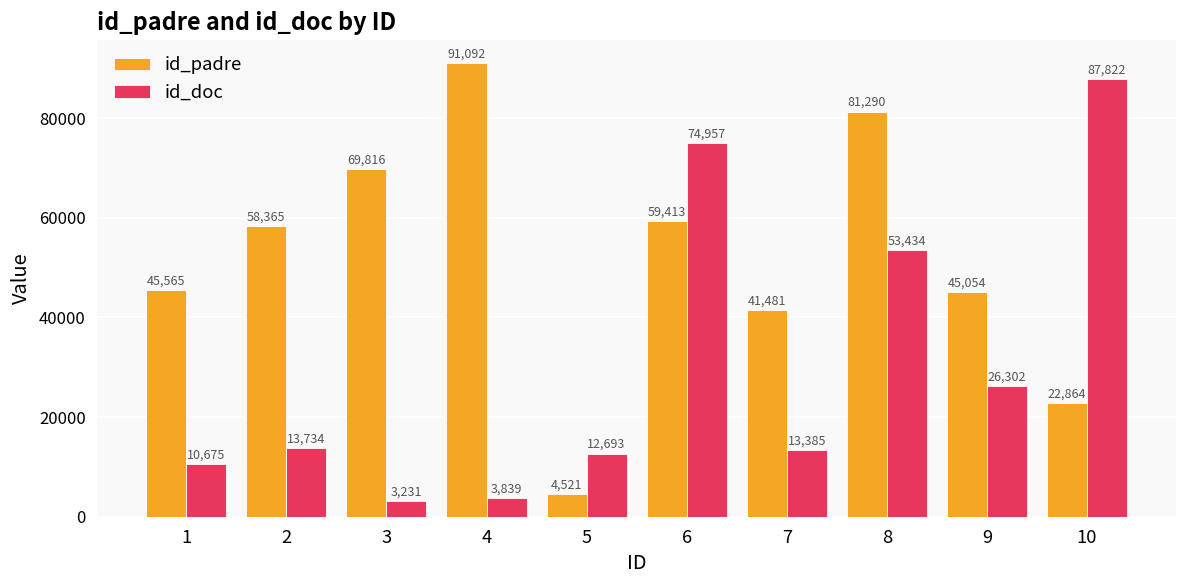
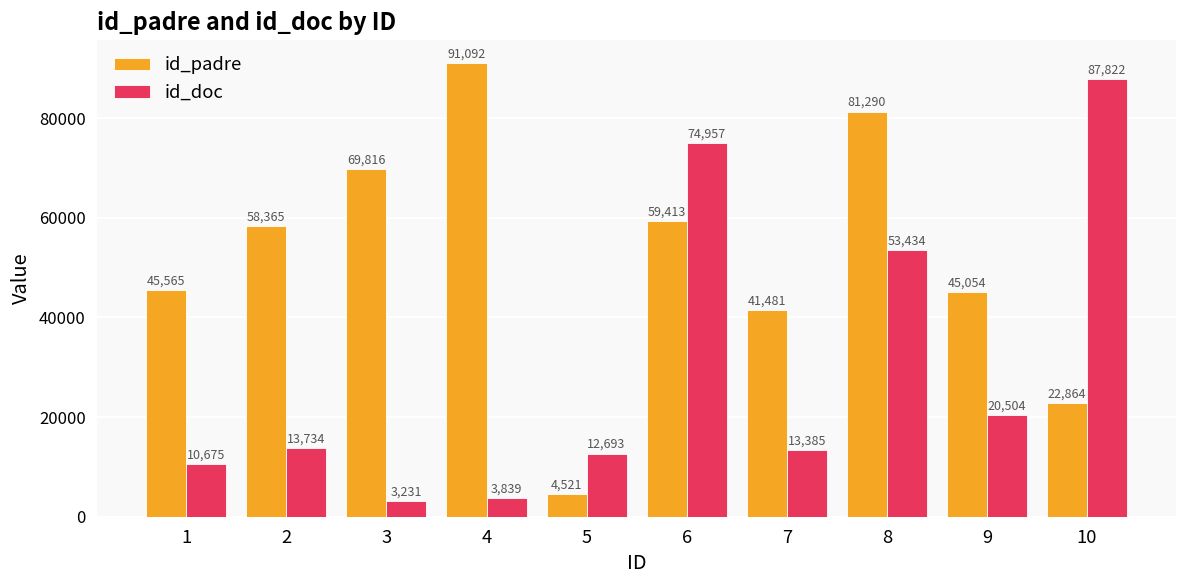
  {
    "id_padre": {
      "1": "45,565",
      "2": "58,365",
      "3": "69,816",
      "4": "91,092",
      "5": "4,521",
      "6": "59,413",
      "7": "41,481",
      "8": "81,290",
      "9": "45,054",
      "10": "22,864"
    },
    "id_doc": {
      "1": "10,675",
      "2": "13,734",
      "3": "3,231",
      "4": "3,839",
      "5": "12,693",
      "6": "74,957",
      "7": "13,385",
      "8": "53,434",
-     "9": "26,302",
+     "9": "20,504",
      "10": "87,822"
    }
  }
